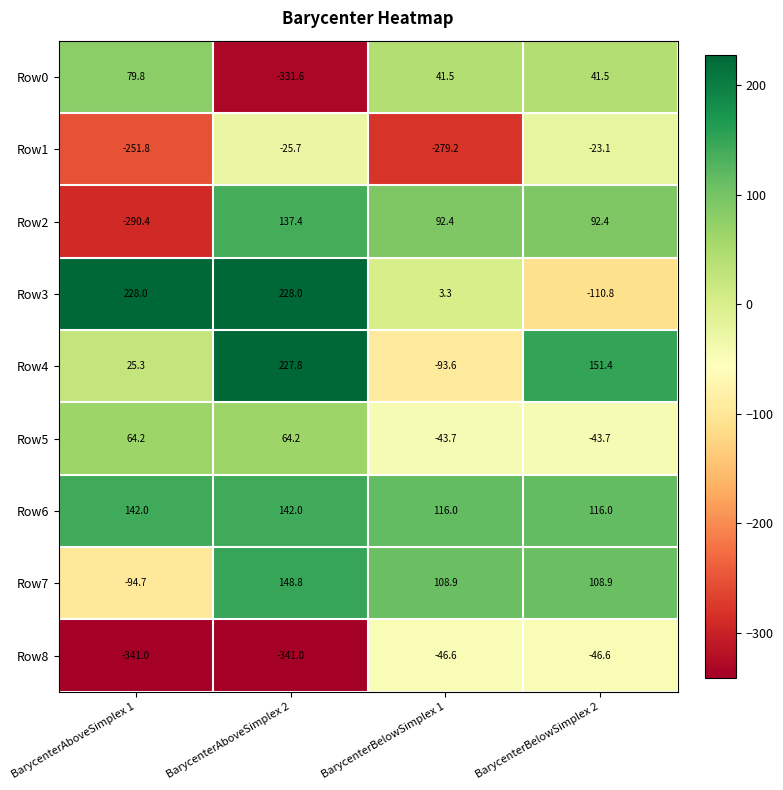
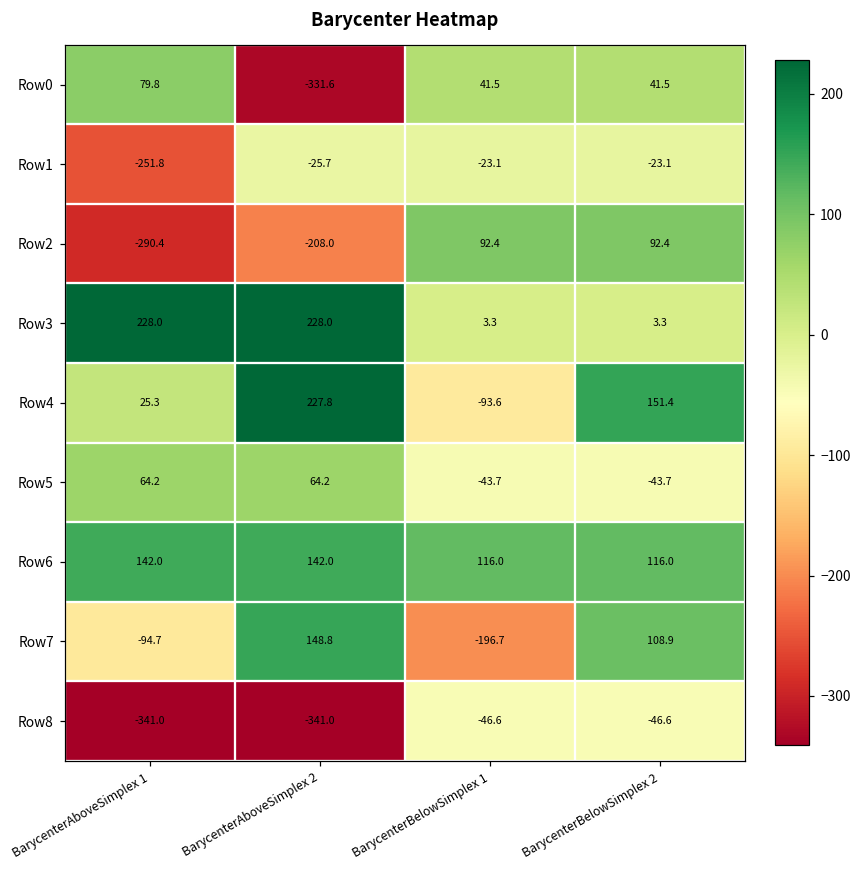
  {
    "Row0": {
      "BarycenterAboveSimplex 1": 79.8,
      "BarycenterAboveSimplex 2": -331.6,
      "BarycenterBelowSimplex 1": 41.5,
      "BarycenterBelowSimplex 2": 41.5
    },
    "Row1": {
      "BarycenterAboveSimplex 1": -251.8,
      "BarycenterAboveSimplex 2": -25.7,
-     "BarycenterBelowSimplex 1": -279.2,
+     "BarycenterBelowSimplex 1": -23.1,
      "BarycenterBelowSimplex 2": -23.1
    },
    "Row2": {
      "BarycenterAboveSimplex 1": -290.4,
-     "BarycenterAboveSimplex 2": 137.4,
+     "BarycenterAboveSimplex 2": -208.0,
      "BarycenterBelowSimplex 1": 92.4,
      "BarycenterBelowSimplex 2": 92.4
    },
    "Row3": {
      "BarycenterAboveSimplex 1": 228.0,
      "BarycenterAboveSimplex 2": 228.0,
      "BarycenterBelowSimplex 1": 3.3,
-     "BarycenterBelowSimplex 2": -110.8
+     "BarycenterBelowSimplex 2": 3.3
    },
    "Row4": {
      "BarycenterAboveSimplex 1": 25.3,
      "BarycenterAboveSimplex 2": 227.8,
      "BarycenterBelowSimplex 1": -93.6,
      "BarycenterBelowSimplex 2": 151.4
    },
    "Row5": {
      "BarycenterAboveSimplex 1": 64.2,
      "BarycenterAboveSimplex 2": 64.2,
      "BarycenterBelowSimplex 1": -43.7,
      "BarycenterBelowSimplex 2": -43.7
    },
    "Row6": {
      "BarycenterAboveSimplex 1": 142.0,
      "BarycenterAboveSimplex 2": 142.0,
      "BarycenterBelowSimplex 1": 116.0,
      "BarycenterBelowSimplex 2": 116.0
    },
    "Row7": {
      "BarycenterAboveSimplex 1": -94.7,
      "BarycenterAboveSimplex 2": 148.8,
-     "BarycenterBelowSimplex 1": 108.9,
+     "BarycenterBelowSimplex 1": -196.7,
      "BarycenterBelowSimplex 2": 108.9
    },
    "Row8": {
      "BarycenterAboveSimplex 1": -341.0,
      "BarycenterAboveSimplex 2": -341.0,
      "BarycenterBelowSimplex 1": -46.6,
      "BarycenterBelowSimplex 2": -46.6
    }
  }
